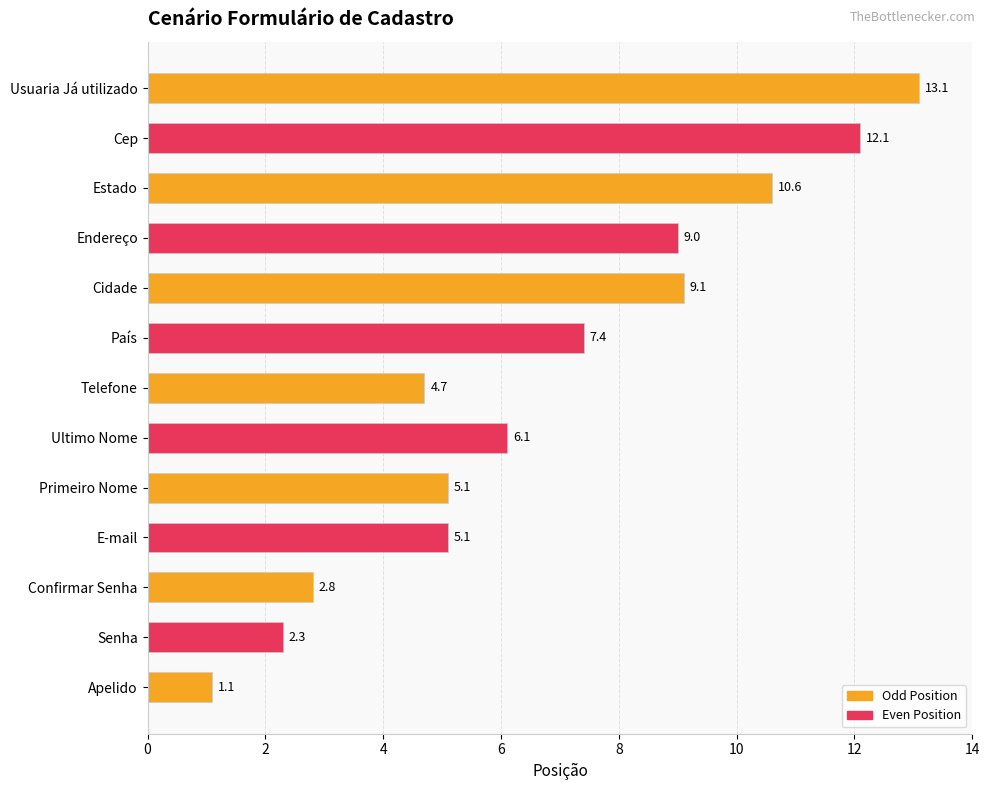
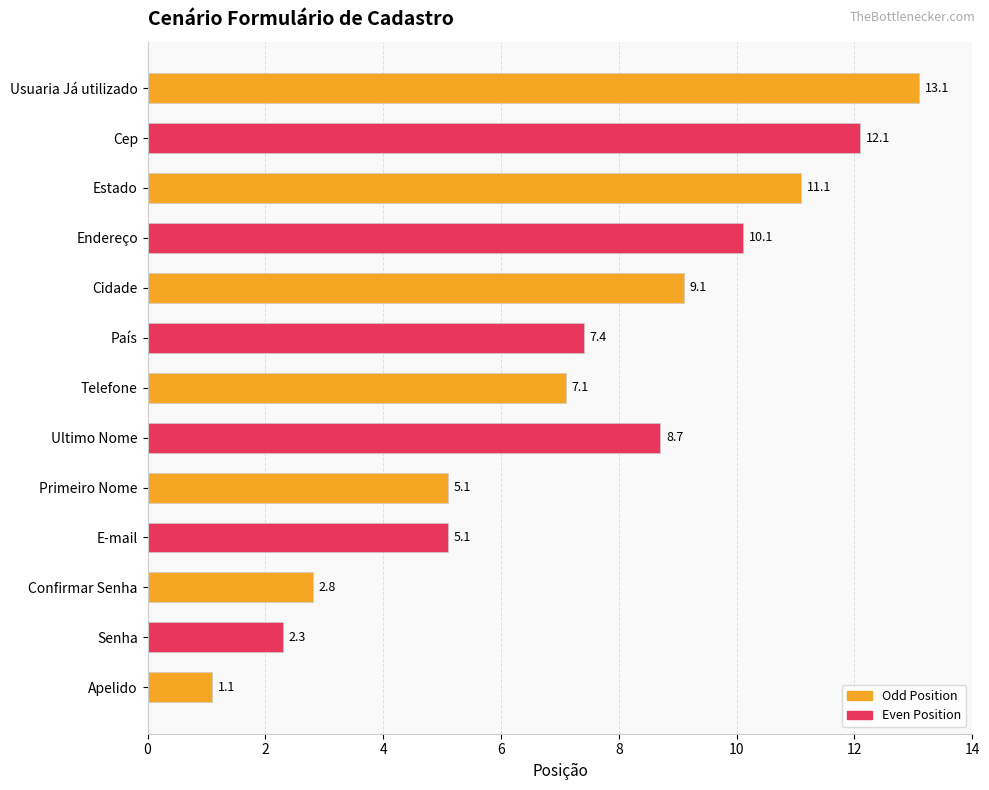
  {
    "Usuaria Já utilizado": 13.1,
    "Cep": 12.1,
-   "Estado": 10.6,
-   "Endereço": 9.0,
+   "Estado": 11.1,
+   "Endereço": 10.1,
    "Cidade": 9.1,
    "País": 7.4,
-   "Telefone": 4.7,
-   "Ultimo Nome": 6.1,
+   "Telefone": 7.1,
+   "Ultimo Nome": 8.7,
    "Primeiro Nome": 5.1,
    "E-mail": 5.1,
    "Confirmar Senha": 2.8,
    "Senha": 2.3,
    "Apelido": 1.1
  }
